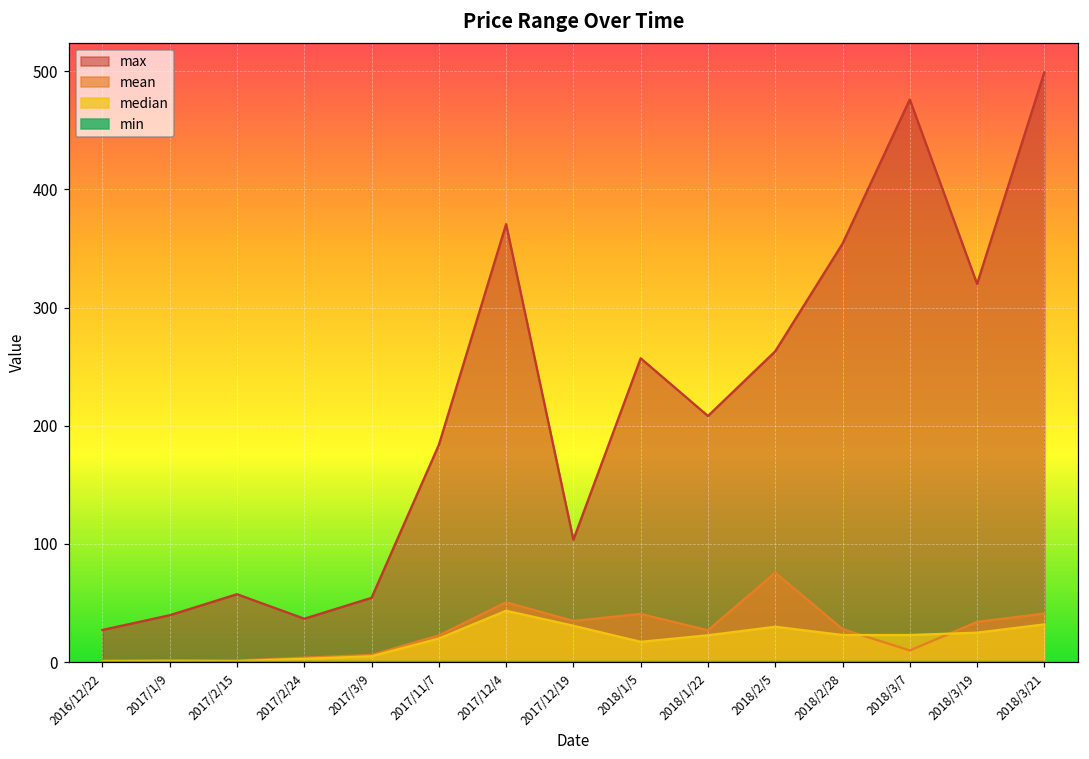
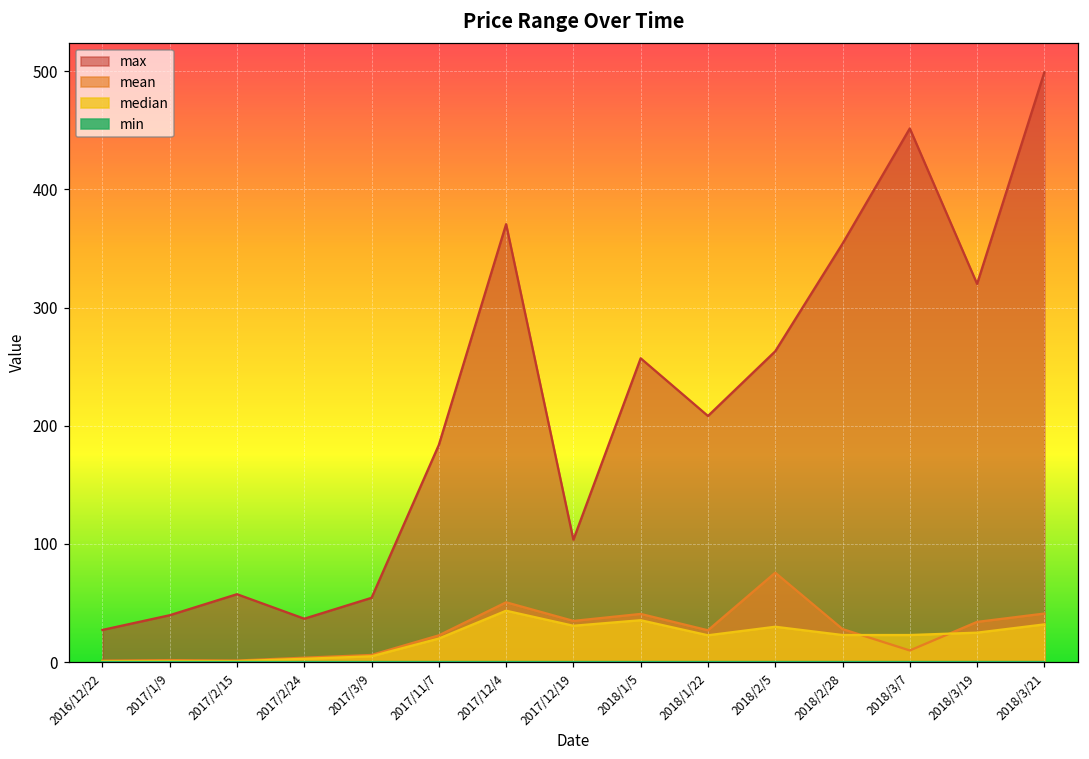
  {
    "max": {
      "2016/12/22": 27,
      "2017/1/9": 40,
      "2017/2/15": 58,
      "2017/2/24": 37,
      "2017/3/9": 54,
      "2017/11/7": 184,
      "2017/12/4": 371,
      "2017/12/19": 104,
      "2018/1/5": 257,
      "2018/1/22": 208,
      "2018/2/5": 263,
      "2018/2/28": 354,
-     "2018/3/7": 476,
+     "2018/3/7": 452,
      "2018/3/19": 320,
      "2018/3/21": 499
    },
    "mean": {
      "2017/11/7": 23,
      "2017/12/4": 51,
      "2017/12/19": 35,
      "2018/1/5": 41,
      "2018/1/22": 27,
      "2018/2/5": 76,
      "2018/2/28": 28,
      "2018/3/7": 10,
      "2018/3/19": 34,
      "2018/3/21": 41
    },
    "median": {
      "2017/11/7": 20,
      "2017/12/4": 44,
      "2017/12/19": 31,
-     "2018/1/5": 17,
+     "2018/1/5": 36,
      "2018/1/22": 23,
      "2018/2/5": 30,
      "2018/2/28": 23,
      "2018/3/7": 23,
      "2018/3/19": 25,
      "2018/3/21": 32
    },
    "min": {
      "2017/2/24": 0,
      "2017/3/9": 0,
      "2017/11/7": 0,
      "2017/12/4": 0,
      "2017/12/19": 0,
      "2018/1/5": 0,
      "2018/1/22": 0,
      "2018/2/5": 0,
      "2018/2/28": 0,
      "2018/3/7": 0,
      "2018/3/19": 0,
      "2018/3/21": 0
    }
  }
